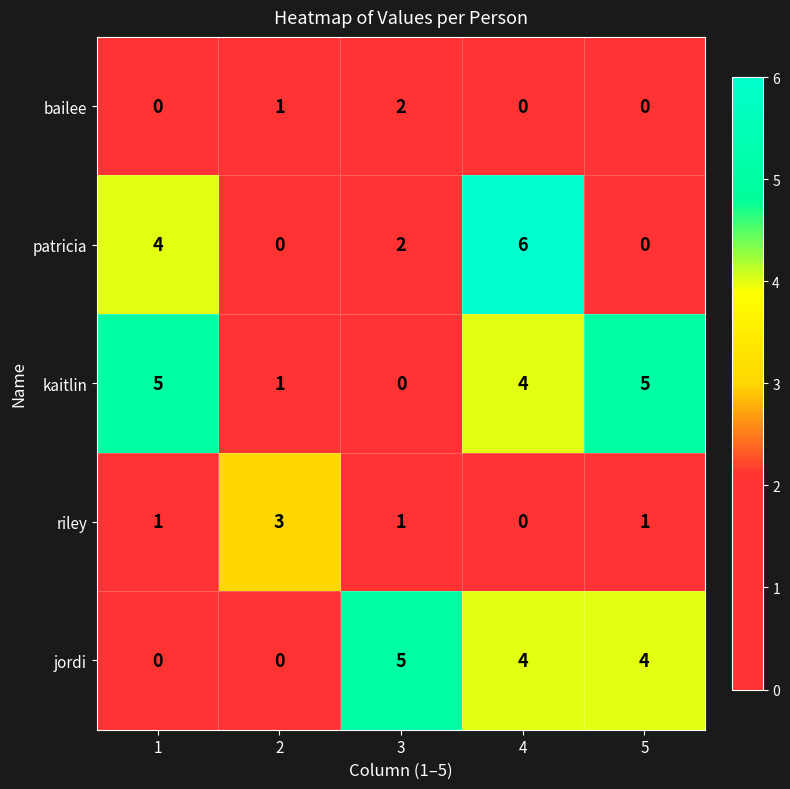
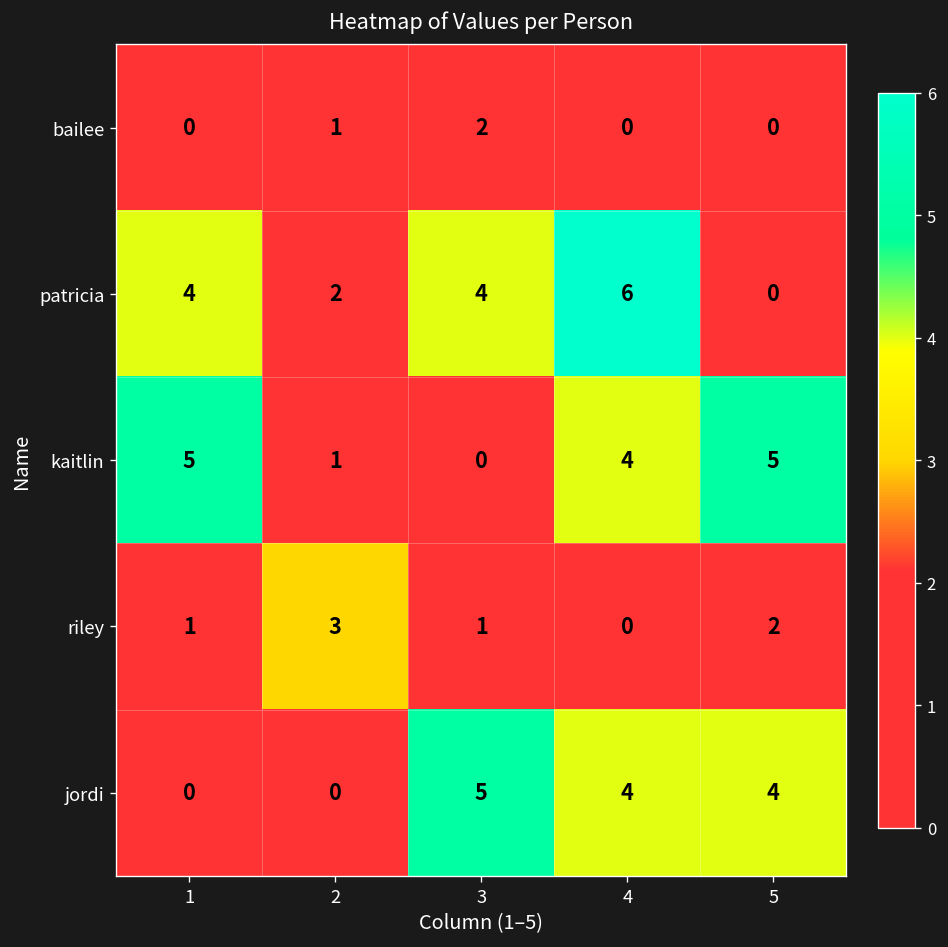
  {
    "bailee": {
      "1": 0,
      "2": 1,
      "3": 2,
      "4": 0,
      "5": 0
    },
    "patricia": {
      "1": 4,
-     "2": 0,
-     "3": 2,
+     "2": 2,
+     "3": 4,
      "4": 6,
      "5": 0
    },
    "kaitlin": {
      "1": 5,
      "2": 1,
      "3": 0,
      "4": 4,
      "5": 5
    },
    "riley": {
      "1": 1,
      "2": 3,
      "3": 1,
      "4": 0,
-     "5": 1
+     "5": 2
    },
    "jordi": {
      "1": 0,
      "2": 0,
      "3": 5,
      "4": 4,
      "5": 4
    }
  }
